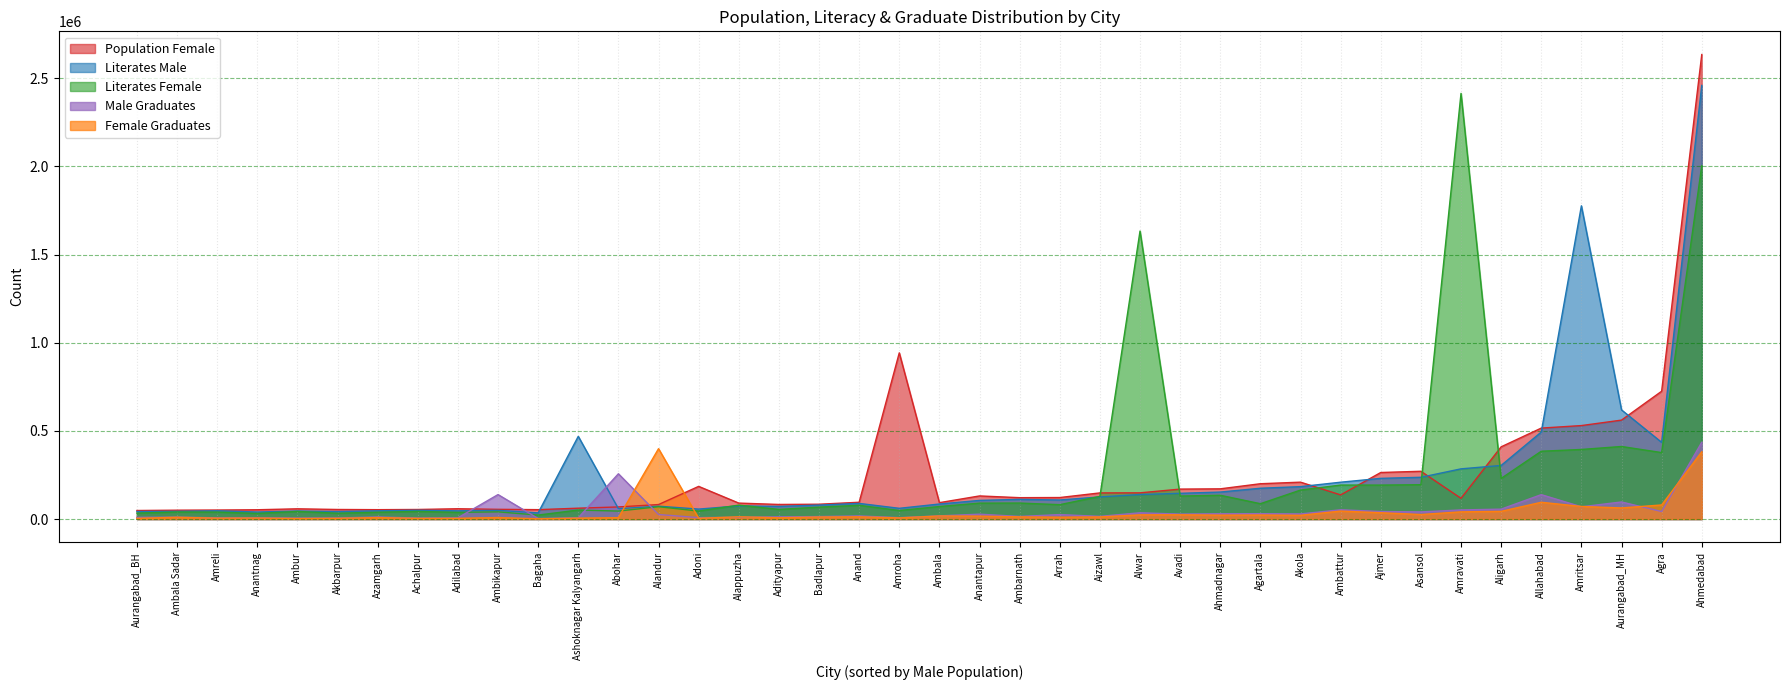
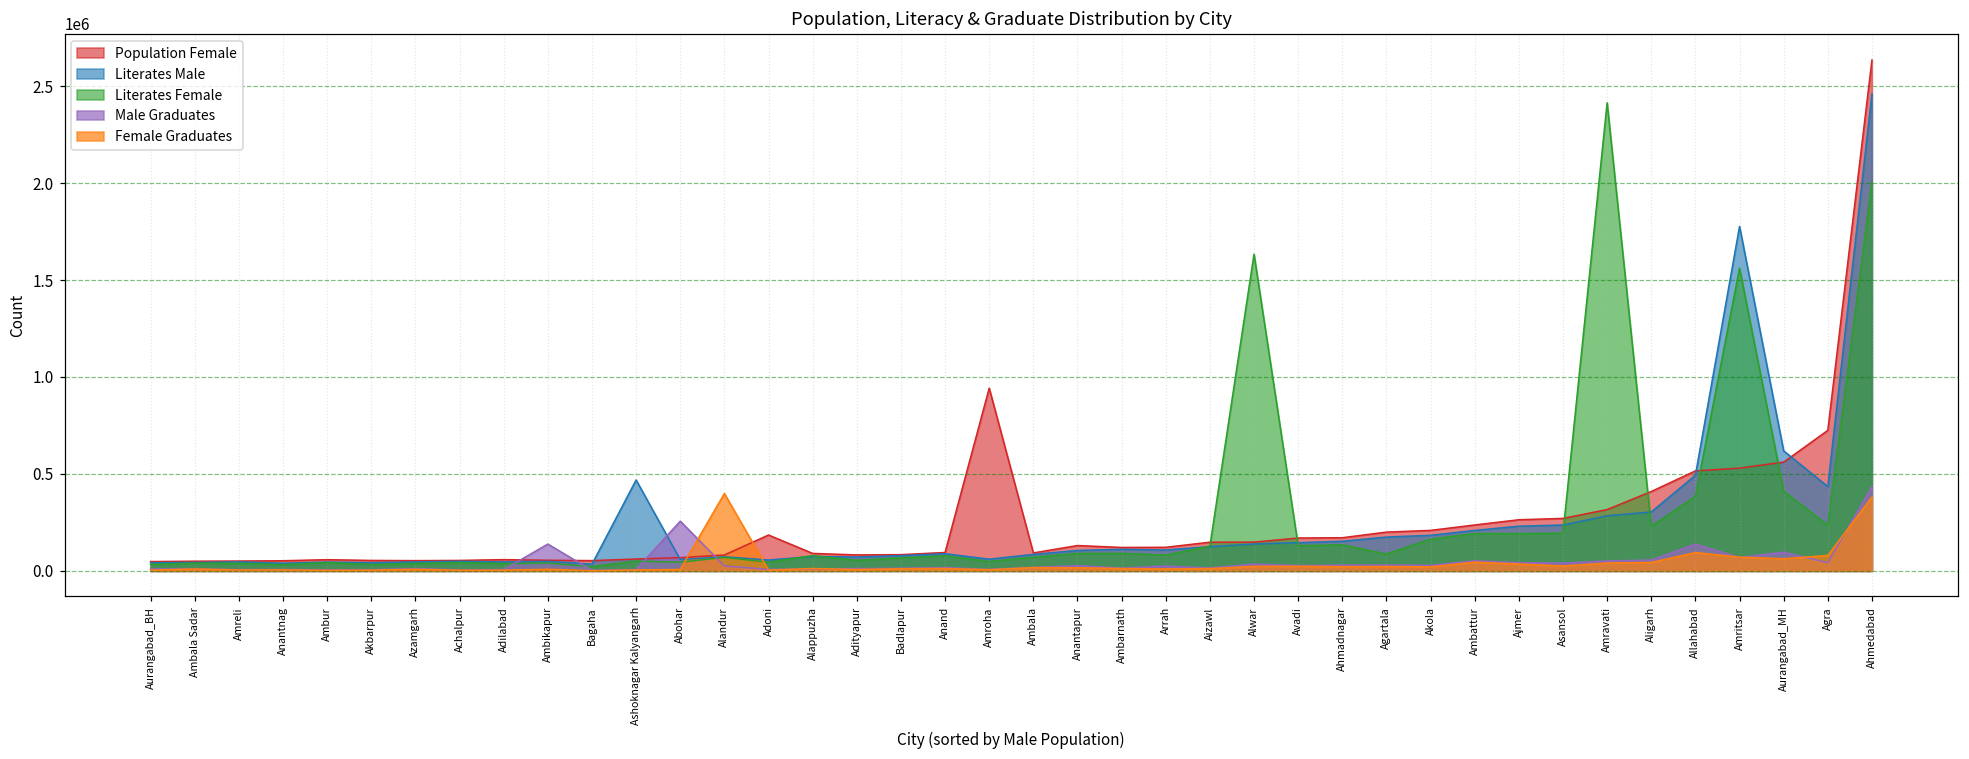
  {
    "Population Female": {
      "Bagaha": 50000,
      "Adoni": 190000,
      "Amroha": 940000,
      "Anantapur": 130000,
      "Aizawl": 150000,
      "Avadi": 170000,
      "Ahmadnagar": 170000,
      "Agartala": 200000,
      "Akola": 210000,
-     "Ambattur": 140000,
+     "Ambattur": 240000,
      "Ajmer": 260000,
      "Asansol": 270000,
-     "Amravati": 120000,
+     "Amravati": 320000,
      "Aligarh": 410000,
      "Allahabad": 520000,
      "Amritsar": 530000,
      "Aurangabad_MH": 560000,
      "Agra": 720000,
      "Ahmedabad": 2630000
    },
    "Literates Male": {
      "Ashoknagar Kalyangarh": 470000,
      "Anantapur": 110000,
      "Avadi": 150000,
      "Ahmadnagar": 150000,
      "Agartala": 170000,
      "Akola": 180000,
      "Ambattur": 210000,
      "Ajmer": 230000,
      "Asansol": 240000,
      "Amravati": 280000,
      "Aligarh": 300000,
      "Allahabad": 490000,
      "Amritsar": 1780000,
      "Aurangabad_MH": 620000,
      "Agra": 430000,
      "Ahmedabad": 2460000
    },
    "Literates Female": {
      "Adityapur": 50000,
      "Anantapur": 90000,
      "Ambarnath": 90000,
      "Arrah": 80000,
      "Alwar": 1630000,
      "Avadi": 130000,
      "Ahmadnagar": 130000,
      "Agartala": 90000,
      "Akola": 160000,
      "Ambattur": 190000,
      "Ajmer": 190000,
      "Asansol": 190000,
      "Amravati": 2410000,
      "Aligarh": 230000,
      "Allahabad": 380000,
-     "Amritsar": 390000,
+     "Amritsar": 1560000,
      "Aurangabad_MH": 410000,
-     "Agra": 380000,
+     "Agra": 240000,
      "Ahmedabad": 2000000
    },
    "Male Graduates": {
      "Ambikapur": 140000,
      "Abohar": 260000,
      "Alandur": 30000,
      "Arrah": 30000,
      "Asansol": 40000,
      "Allahabad": 140000,
      "Aurangabad_MH": 100000,
      "Agra": 40000,
      "Ahmedabad": 440000
    },
    "Female Graduates": {
      "Ambikapur": 10000,
      "Abohar": 10000,
      "Alandur": 400000,
      "Arrah": 10000,
      "Asansol": 30000,
      "Allahabad": 90000,
      "Aurangabad_MH": 60000,
      "Agra": 80000,
      "Ahmedabad": 380000
    }
  }
